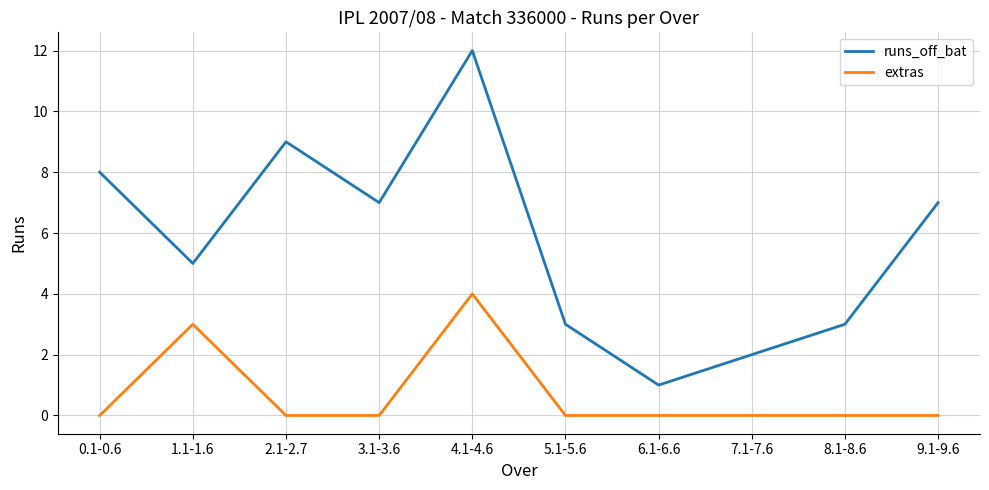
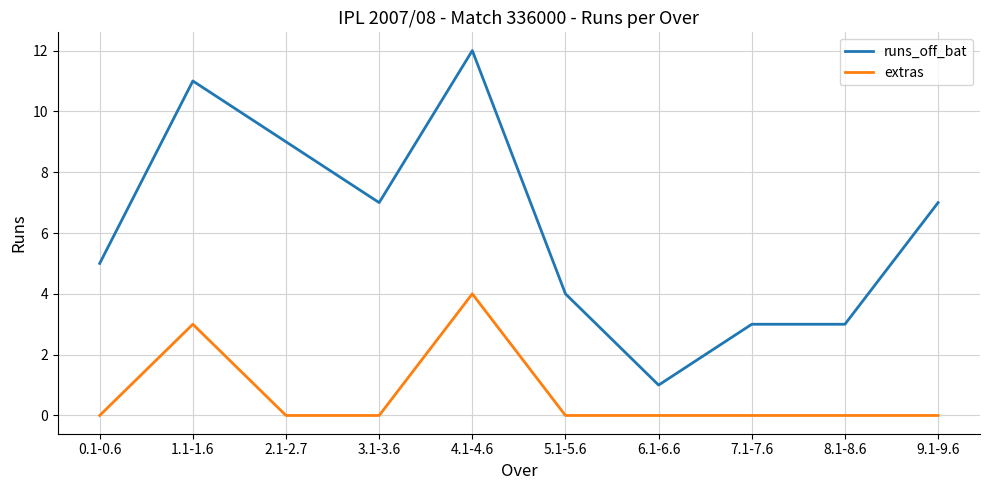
  {
    "runs_off_bat": {
-     "0.1-0.6": 8,
-     "1.1-1.6": 5,
+     "0.1-0.6": 5,
+     "1.1-1.6": 11,
      "2.1-2.7": 9,
      "3.1-3.6": 7,
      "4.1-4.6": 12,
-     "5.1-5.6": 3,
+     "5.1-5.6": 4,
      "6.1-6.6": 1,
-     "7.1-7.6": 2,
+     "7.1-7.6": 3,
      "8.1-8.6": 3,
      "9.1-9.6": 7
    },
    "extras": {
      "0.1-0.6": 0,
      "1.1-1.6": 3,
      "2.1-2.7": 0,
      "3.1-3.6": 0,
      "4.1-4.6": 4,
      "5.1-5.6": 0,
      "6.1-6.6": 0,
      "7.1-7.6": 0,
      "8.1-8.6": 0,
      "9.1-9.6": 0
    }
  }
